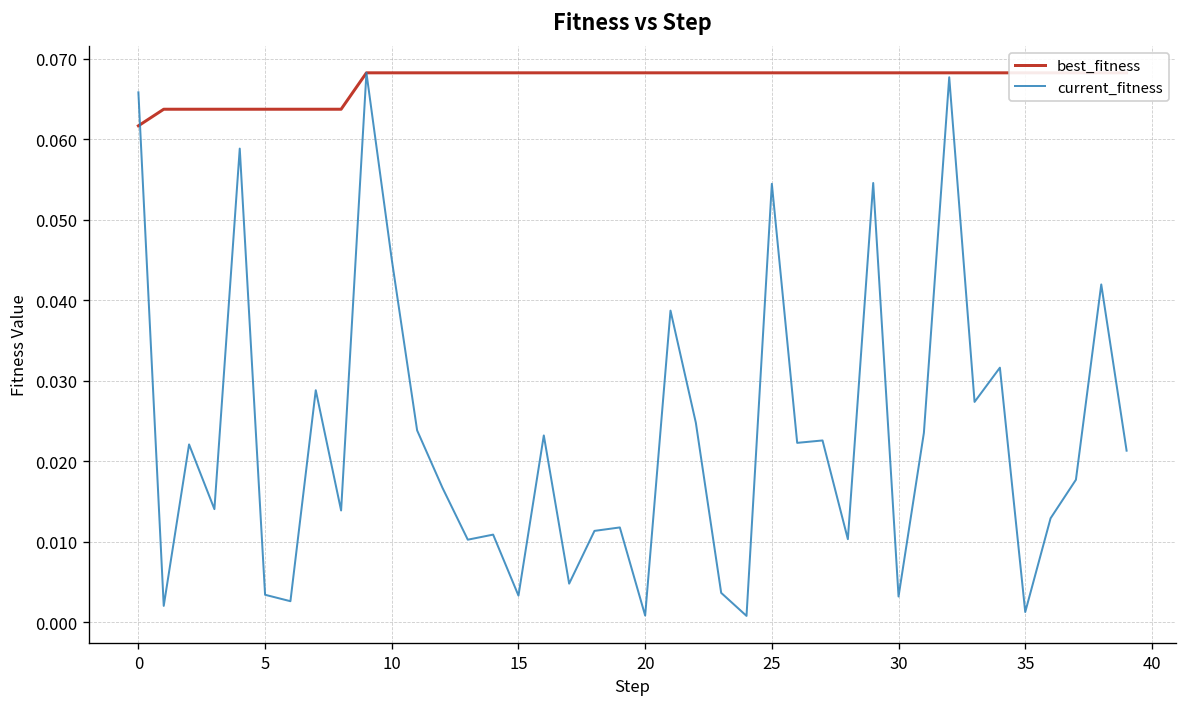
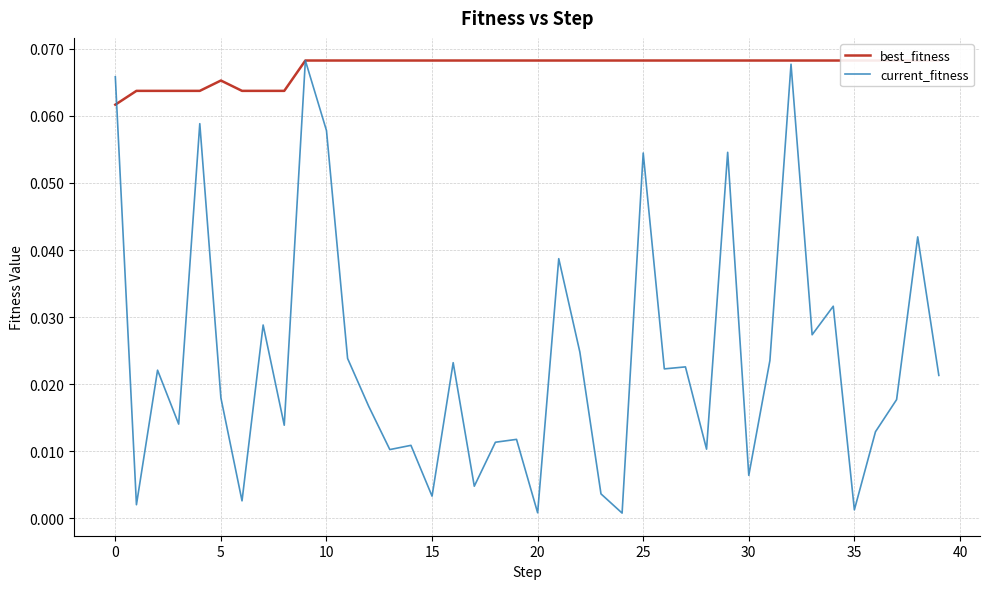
  {
    "best_fitness": {
      "0": 0.062,
-     "5": 0.064,
+     "5": 0.065,
      "10": 0.068,
      "15": 0.068,
      "20": 0.068,
      "25": 0.068,
      "30": 0.068
    },
    "current_fitness": {
      "0": 0.066,
-     "5": 0.003,
-     "10": 0.045,
+     "5": 0.018,
+     "10": 0.058,
      "15": 0.003,
      "20": 0.001,
      "25": 0.054,
-     "30": 0.003,
+     "30": 0.006,
      "35": 0.001
    }
  }
